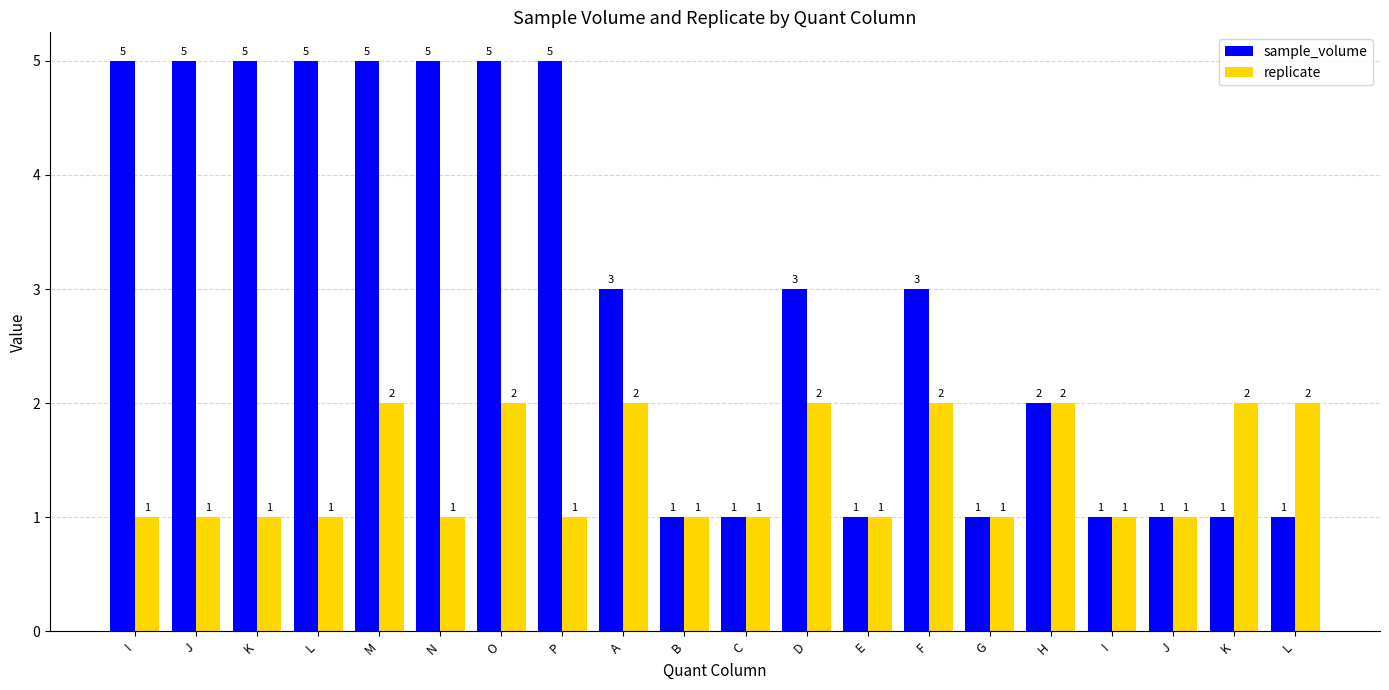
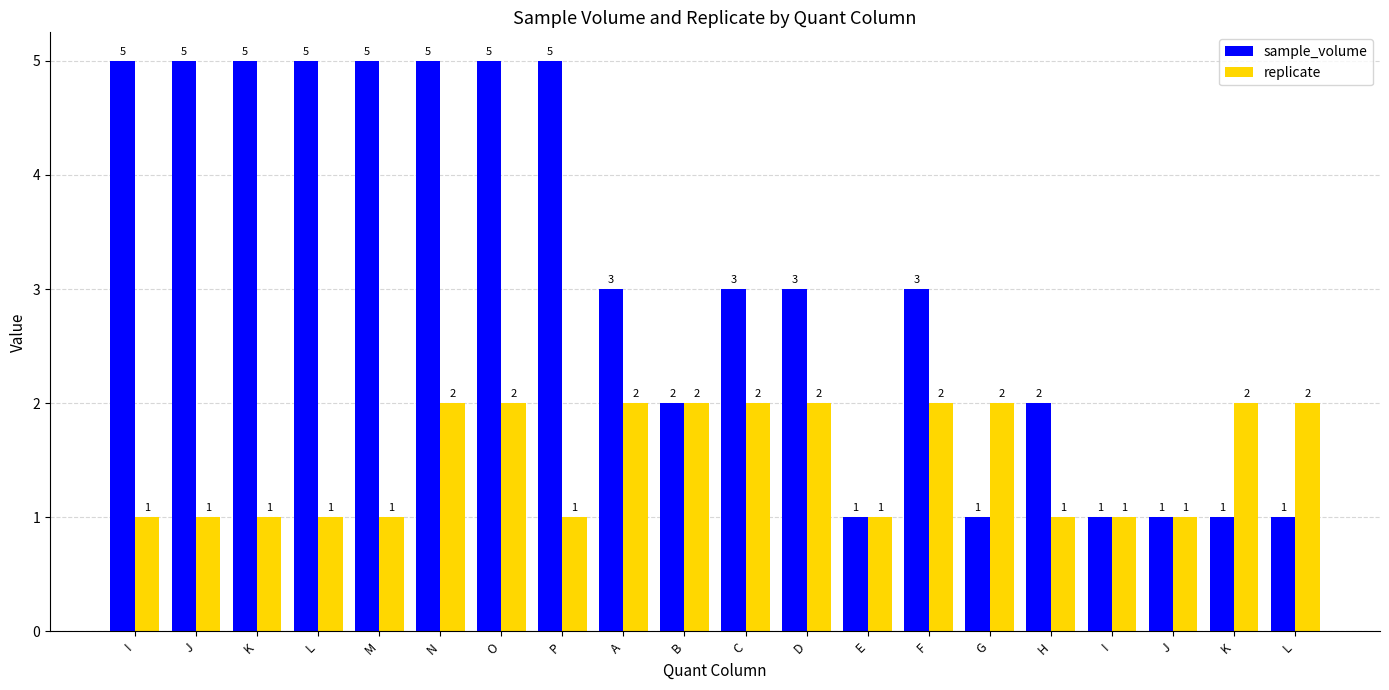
  {
    "sample_volume": {
      "M": 5,
      "N": 5,
      "O": 5,
      "P": 5,
      "A": 3,
-     "B": 1,
-     "C": 1,
+     "B": 2,
+     "C": 3,
      "D": 3,
      "E": 1,
      "F": 3,
      "G": 1,
      "H": 2
    },
    "replicate": {
-     "M": 2,
-     "N": 1,
+     "M": 1,
+     "N": 2,
      "O": 2,
      "P": 1,
      "A": 2,
-     "B": 1,
-     "C": 1,
+     "B": 2,
+     "C": 2,
      "D": 2,
      "E": 1,
      "F": 2,
-     "G": 1,
-     "H": 2
+     "G": 2,
+     "H": 1
    }
  }
